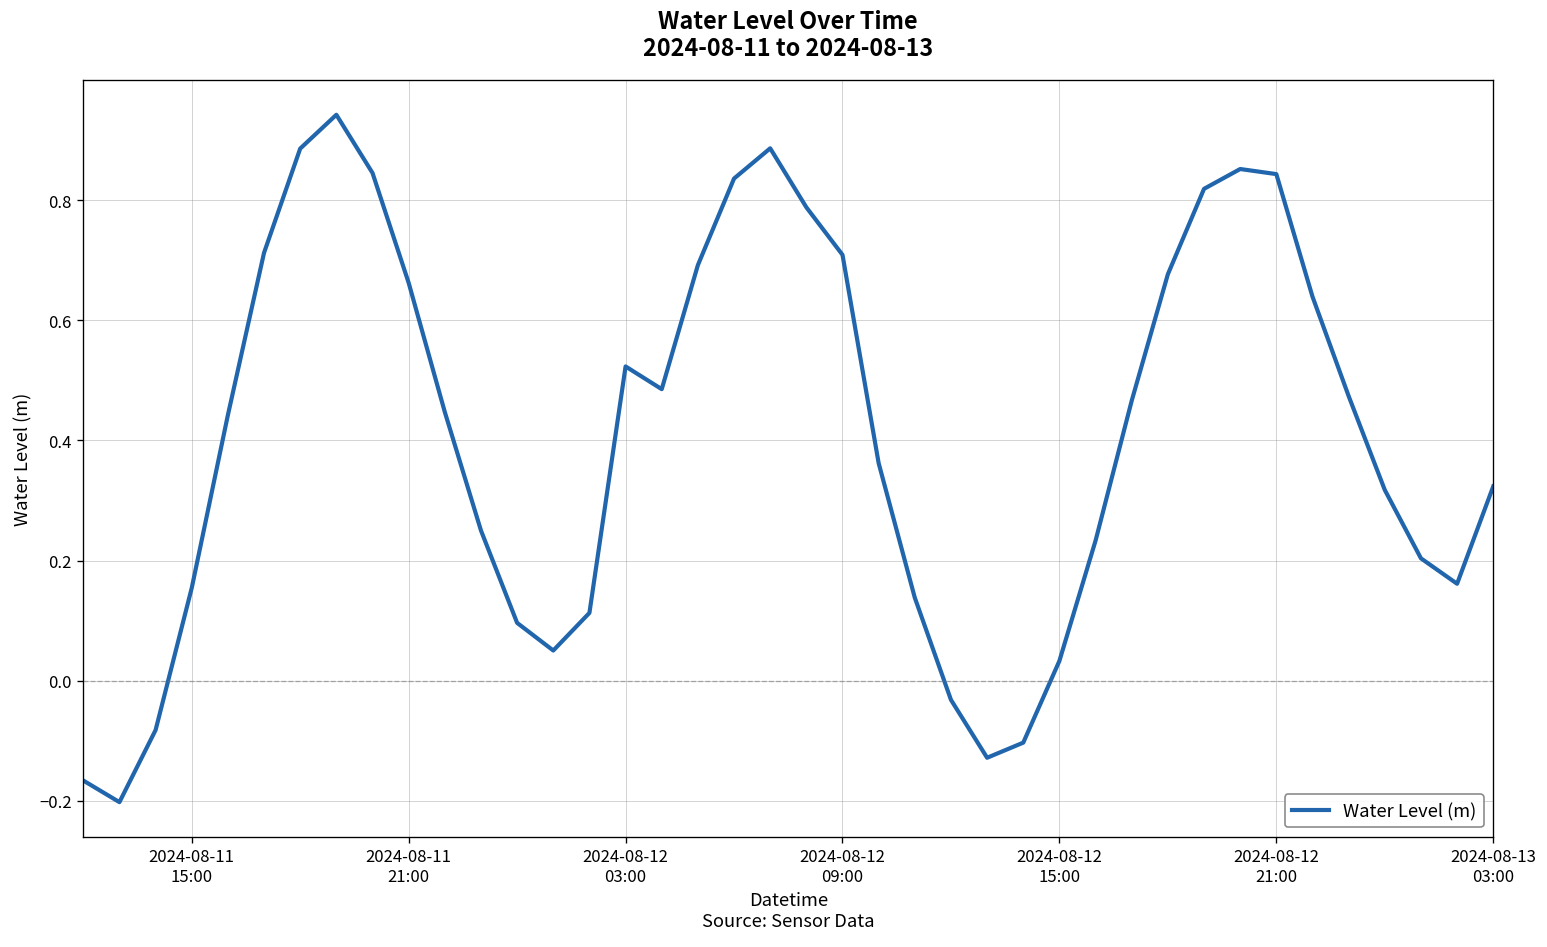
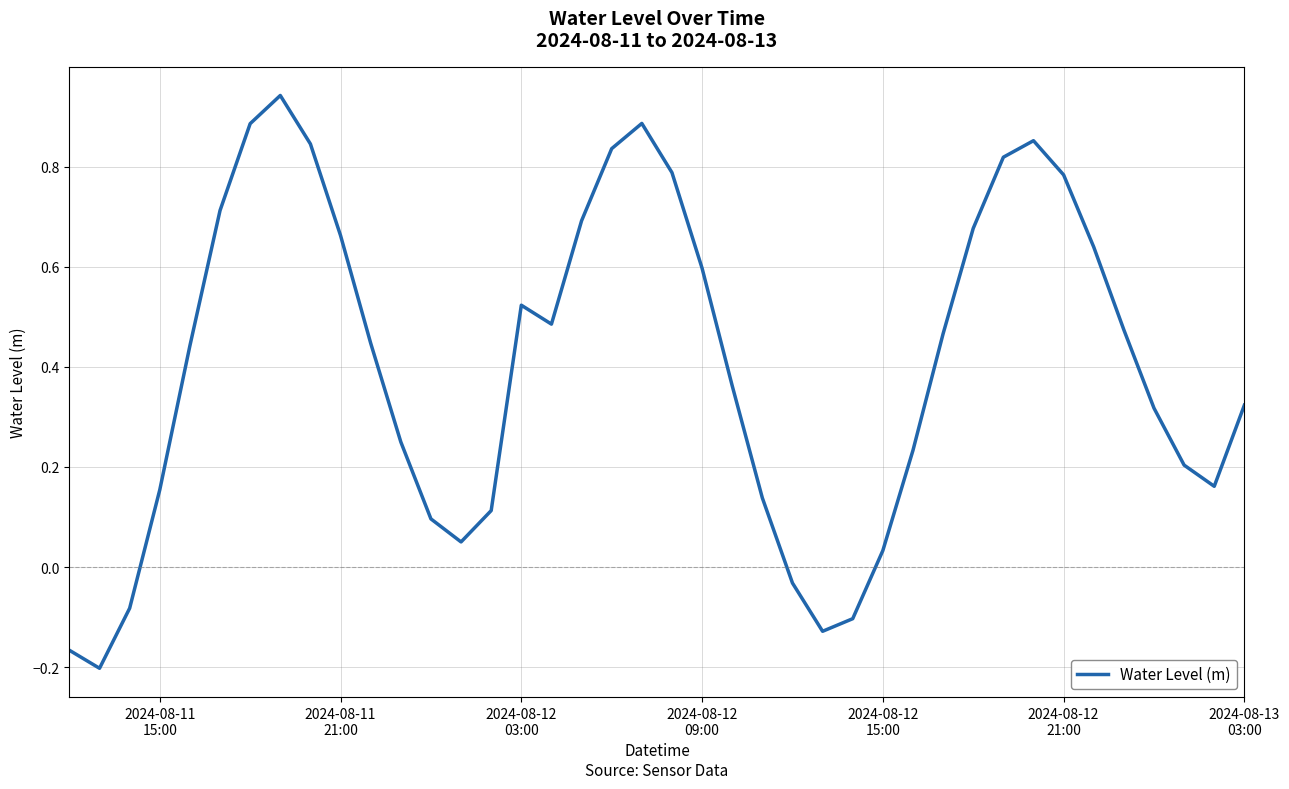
  {
    "2024-08-11 15:00": 0.15,
    "2024-08-11 21:00": 0.66,
    "2024-08-12 03:00": 0.52,
-   "2024-08-12 09:00": 0.71,
+   "2024-08-12 09:00": 0.60,
    "2024-08-12 15:00": 0.03,
-   "2024-08-12 21:00": 0.84,
+   "2024-08-12 21:00": 0.78,
    "2024-08-13 03:00": 0.32
  }
